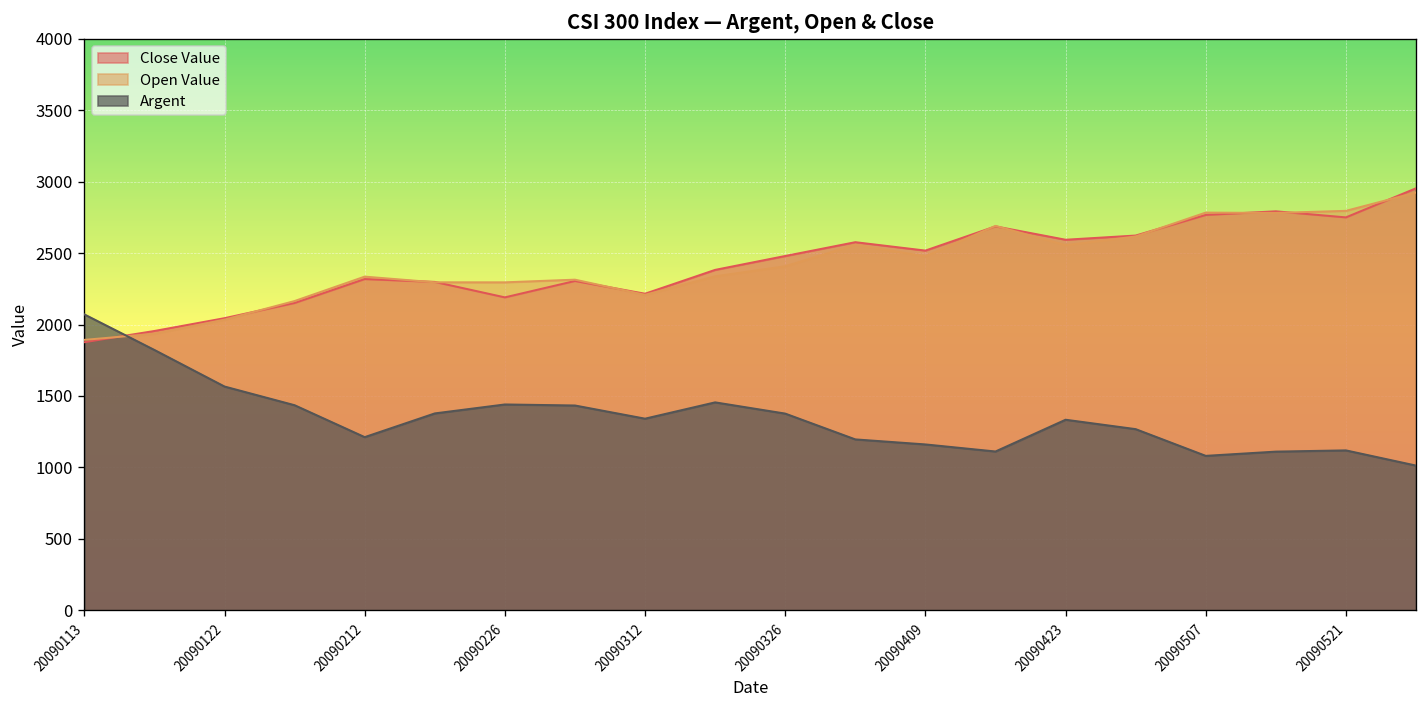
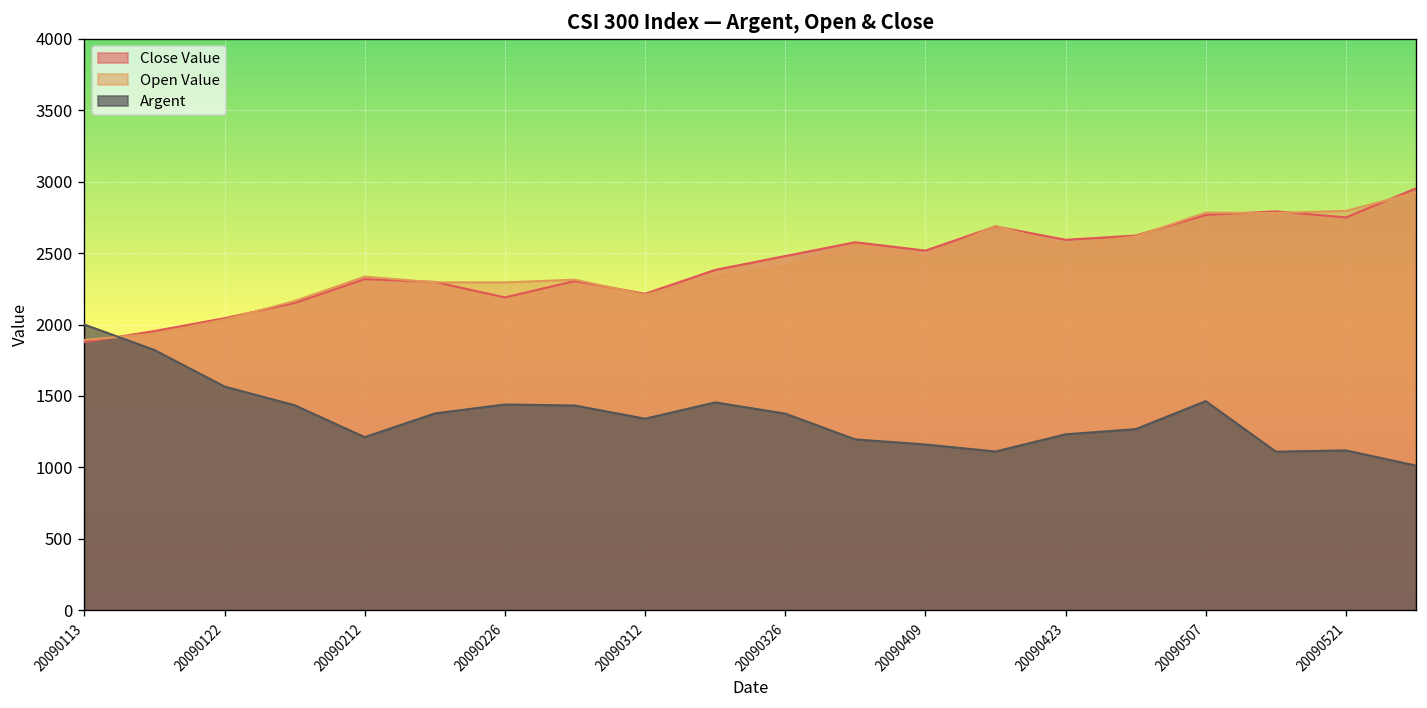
  {
    "Argent": {
-     "20090113": 2070,
+     "20090113": 2000,
      "20090122": 1570,
      "20090212": 1210,
      "20090226": 1440,
      "20090312": 1340,
      "20090326": 1380,
      "20090409": 1160,
-     "20090423": 1330,
-     "20090507": 1080,
+     "20090423": 1230,
+     "20090507": 1460,
      "20090521": 1120
    }
  }
